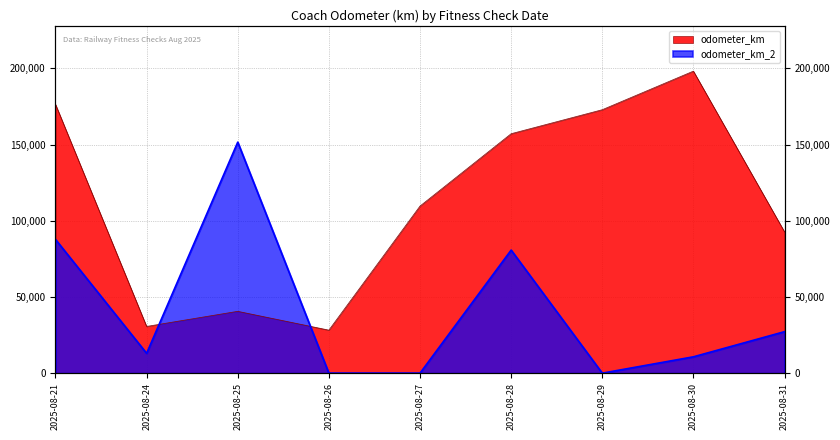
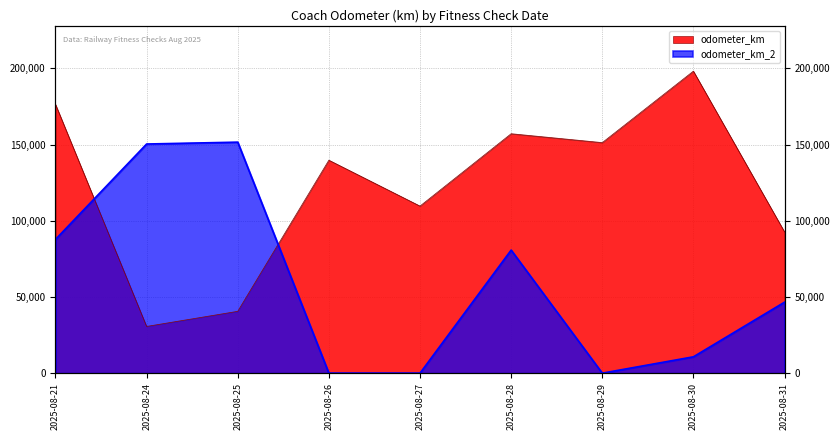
  {
    "odometer_km": {
      "2025-08-21": "176,000",
      "2025-08-24": "31,000",
      "2025-08-25": "41,000",
-     "2025-08-26": "28,000",
+     "2025-08-26": "140,000",
      "2025-08-27": "110,000",
      "2025-08-28": "157,000",
-     "2025-08-29": "173,000",
+     "2025-08-29": "151,000",
      "2025-08-30": "198,000",
      "2025-08-31": "93,000"
    },
    "odometer_km_2": {
      "2025-08-21": "88,000",
-     "2025-08-24": "13,000",
+     "2025-08-24": "150,000",
      "2025-08-25": "152,000",
      "2025-08-26": "0",
      "2025-08-27": "0",
      "2025-08-28": "81,000",
      "2025-08-29": "0",
      "2025-08-30": "11,000",
-     "2025-08-31": "27,000"
+     "2025-08-31": "47,000"
    }
  }
